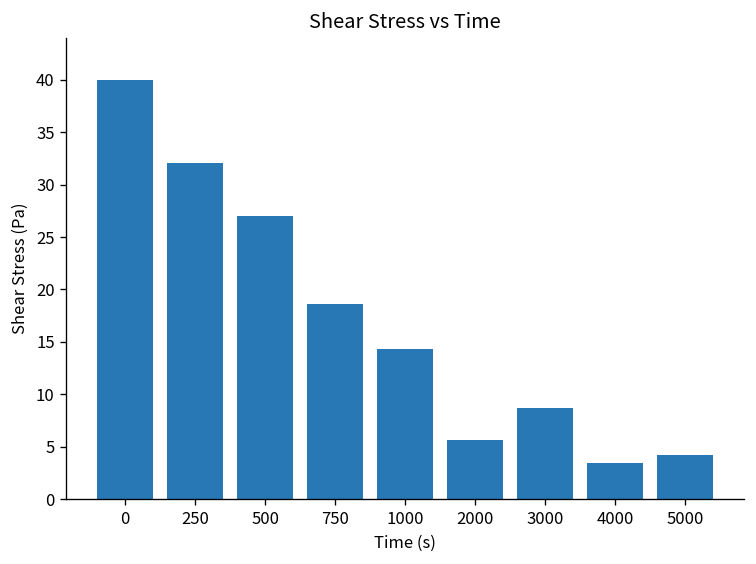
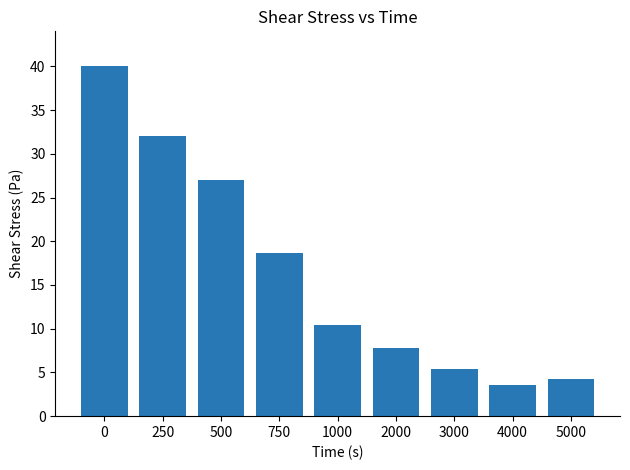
  {
    "0": 40,
    "250": 32,
    "500": 27,
    "750": 19,
-   "1000": 14,
-   "2000": 6,
-   "3000": 9,
+   "1000": 10,
+   "2000": 8,
+   "3000": 5,
    "4000": 4,
    "5000": 4
  }
